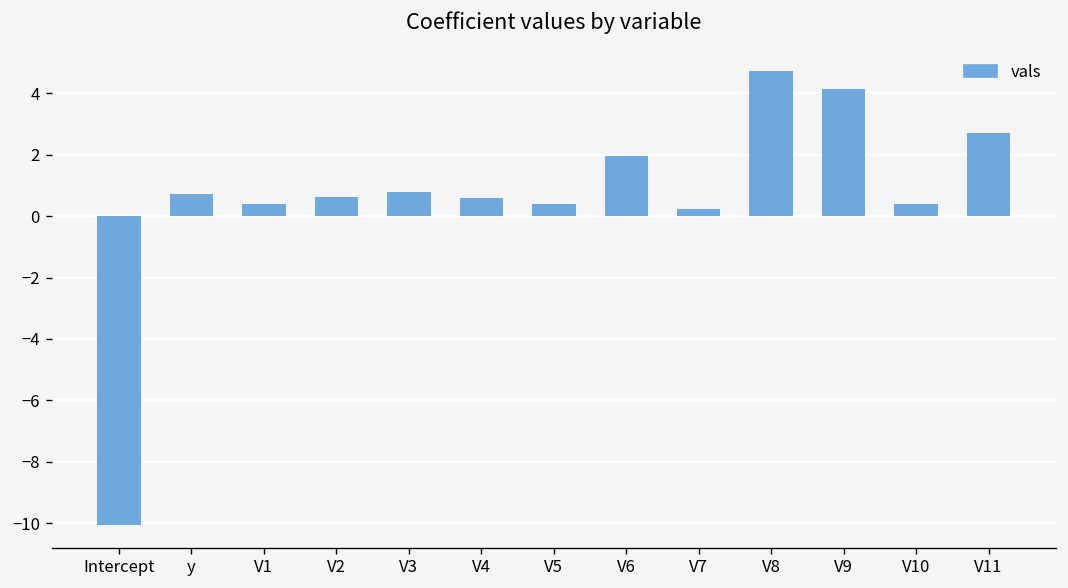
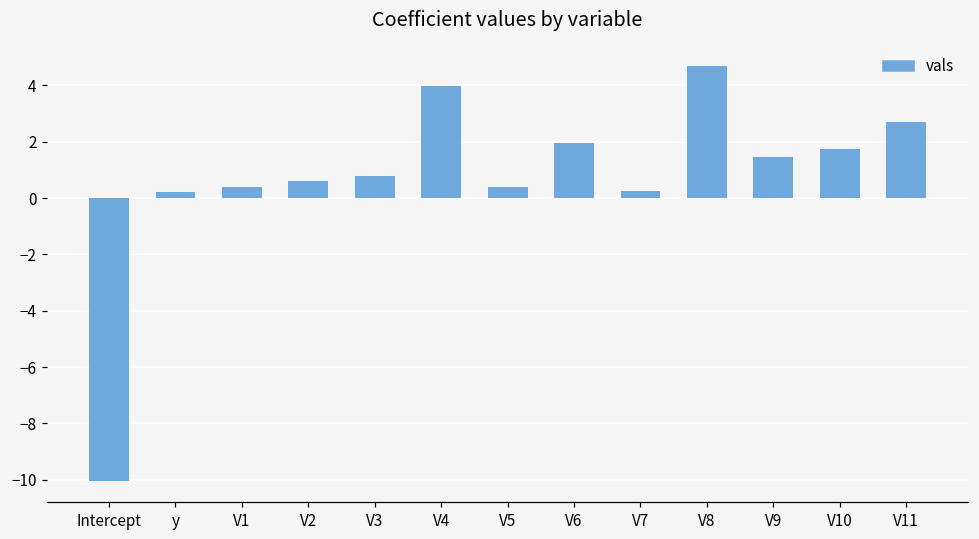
  {
    "Intercept": -10.0,
-   "y": 0.7,
+   "y": 0.2,
    "V1": 0.4,
    "V2": 0.6,
    "V3": 0.8,
-   "V4": 0.6,
+   "V4": 4.0,
    "V5": 0.4,
    "V6": 1.9,
    "V7": 0.2,
    "V8": 4.7,
-   "V9": 4.1,
-   "V10": 0.4,
+   "V9": 1.5,
+   "V10": 1.7,
    "V11": 2.7
  }
